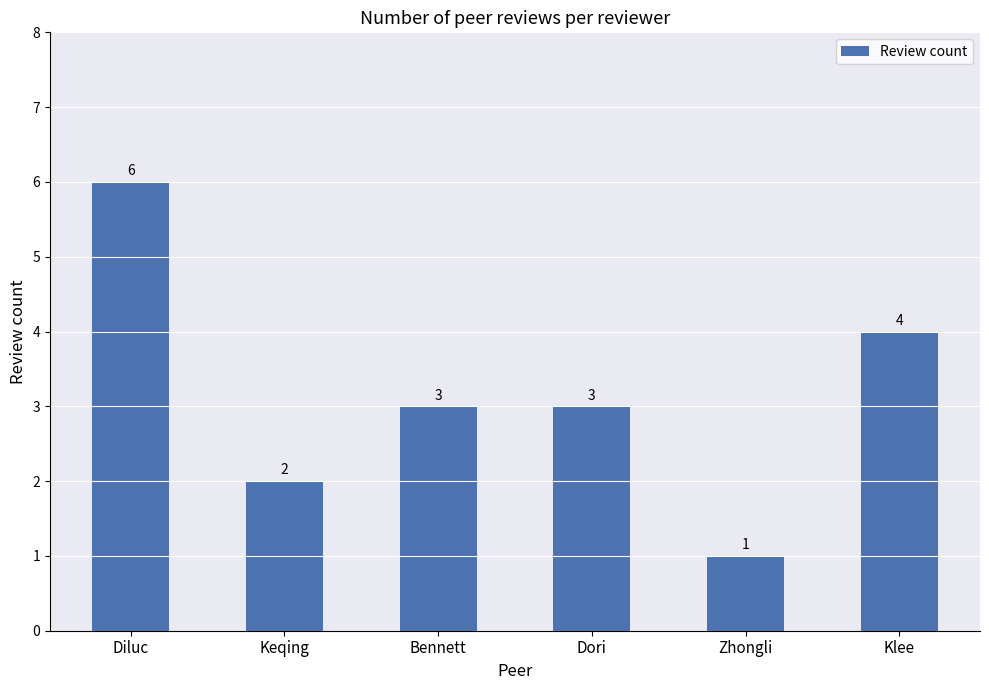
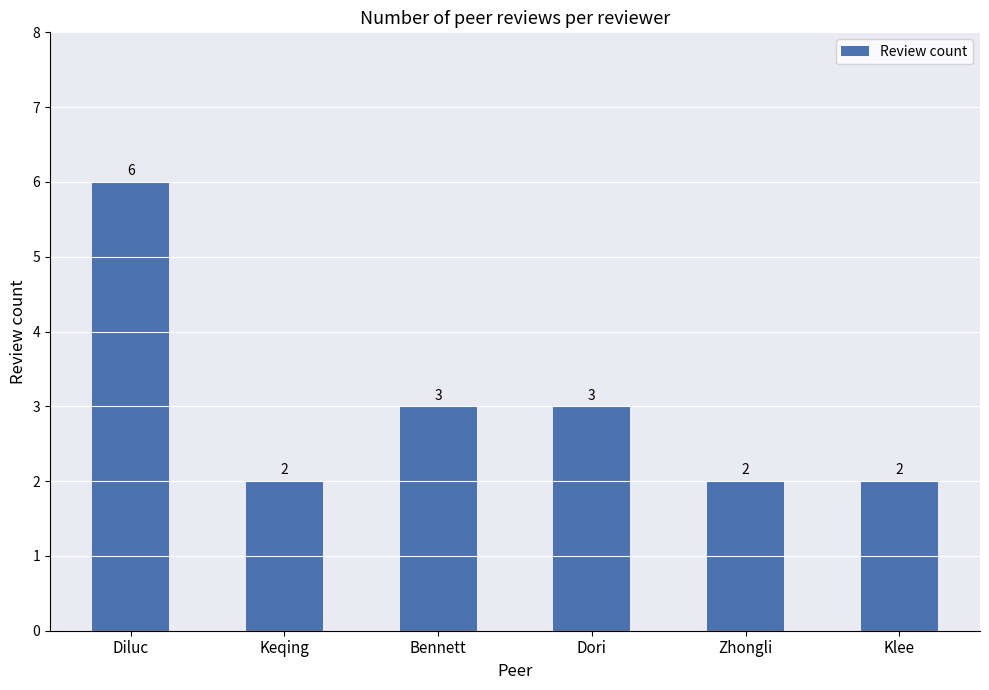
  {
    "Diluc": 6,
    "Keqing": 2,
    "Bennett": 3,
    "Dori": 3,
-   "Zhongli": 1,
-   "Klee": 4
+   "Zhongli": 2,
+   "Klee": 2
  }
